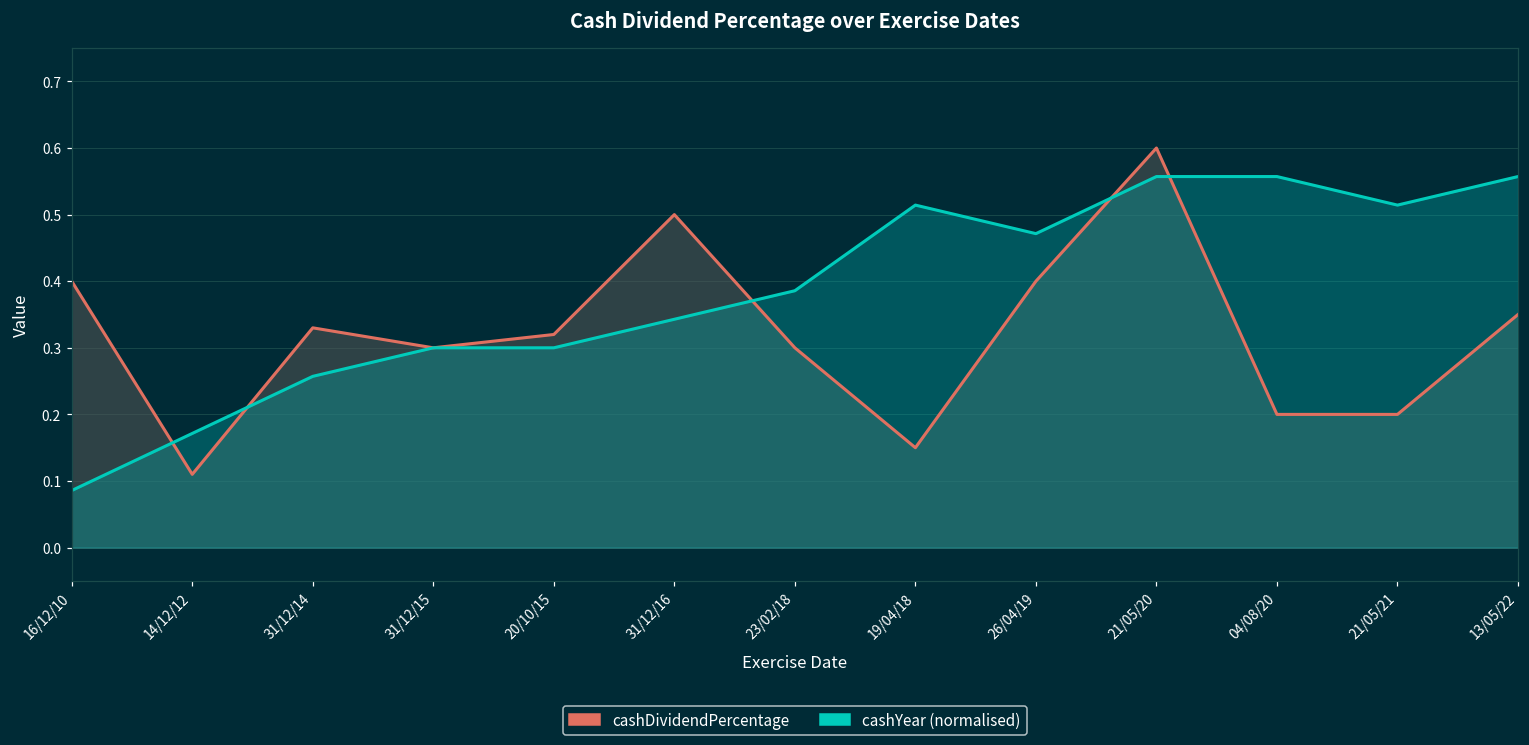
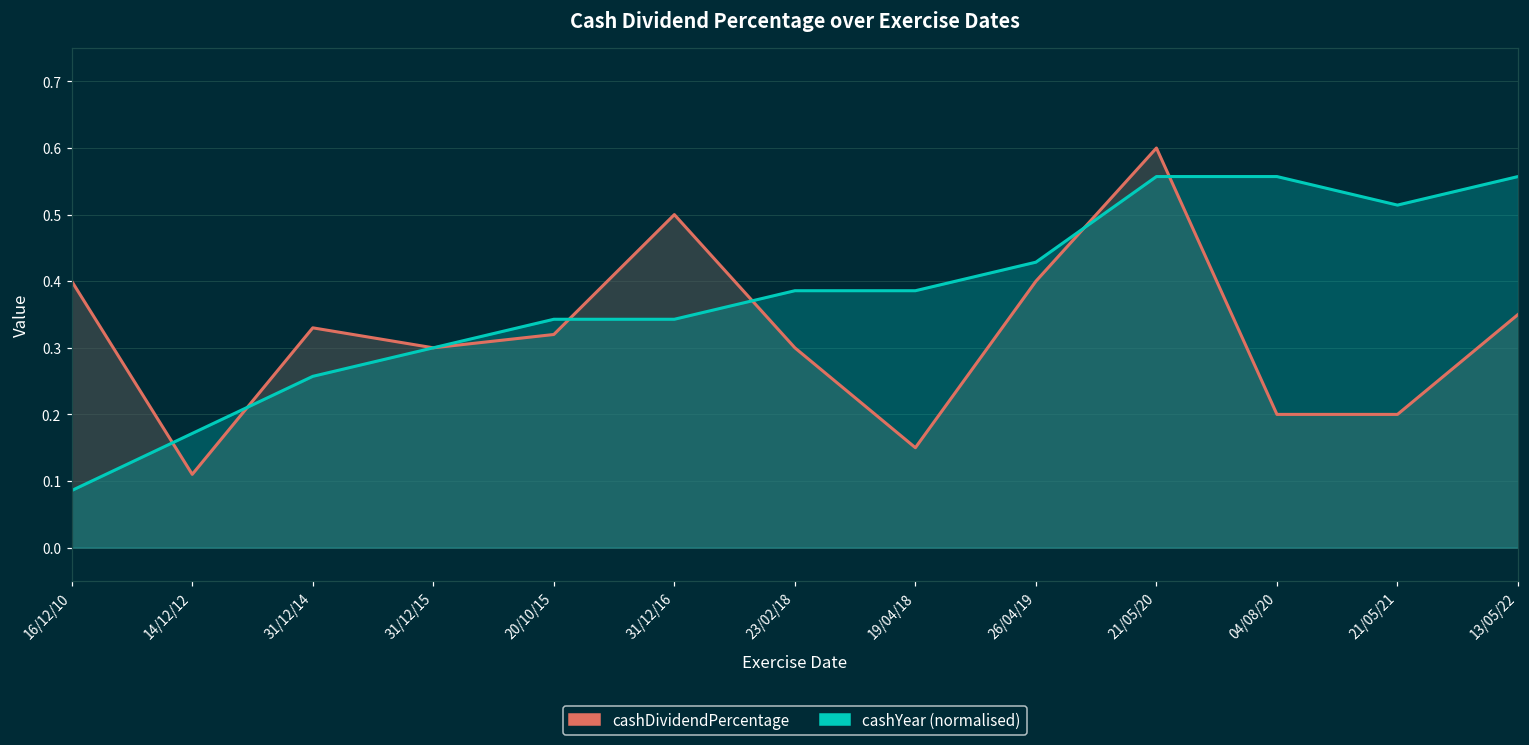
  {
    "cashDividendPercentage": {
      "16/12/10": 0.40,
      "14/12/12": 0.11,
      "31/12/14": 0.33,
      "20/10/15": 0.32,
      "31/12/16": 0.50,
      "23/02/18": 0.30,
      "19/04/18": 0.15,
      "26/04/19": 0.40,
      "21/05/20": 0.60,
      "04/08/20": 0.20,
      "21/05/21": 0.20,
      "13/05/22": 0.35
    },
    "cashYear (normalised)": {
      "16/12/10": 0.09,
      "14/12/12": 0.17,
      "31/12/14": 0.26,
-     "20/10/15": 0.30,
+     "20/10/15": 0.34,
      "31/12/16": 0.34,
      "23/02/18": 0.39,
-     "19/04/18": 0.51,
-     "26/04/19": 0.47,
+     "19/04/18": 0.39,
+     "26/04/19": 0.43,
      "21/05/20": 0.56,
      "04/08/20": 0.56,
      "21/05/21": 0.51,
      "13/05/22": 0.56
    }
  }
